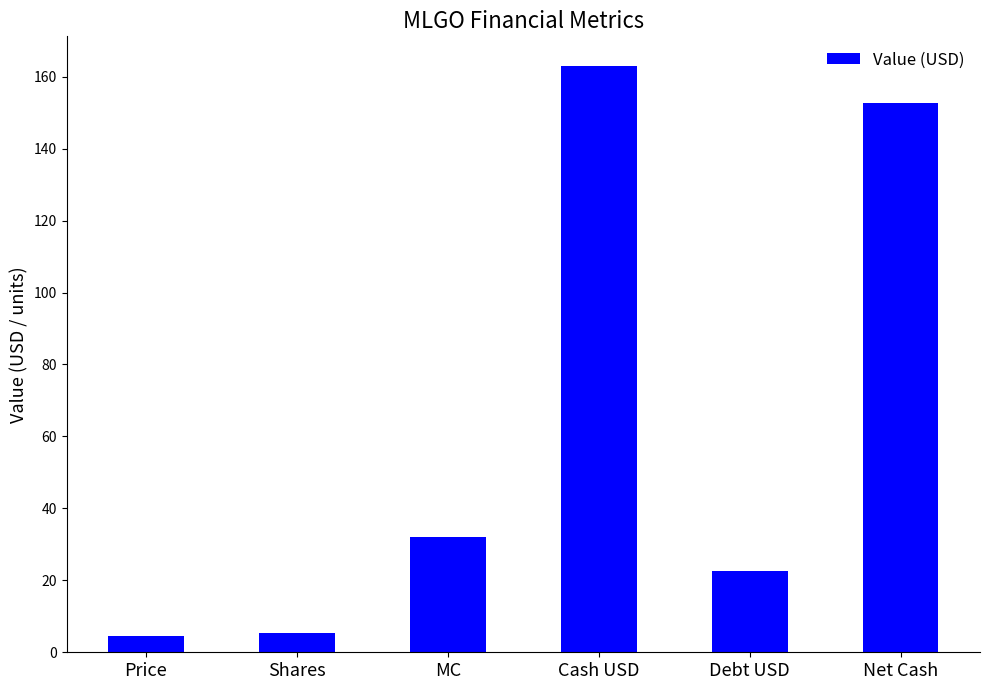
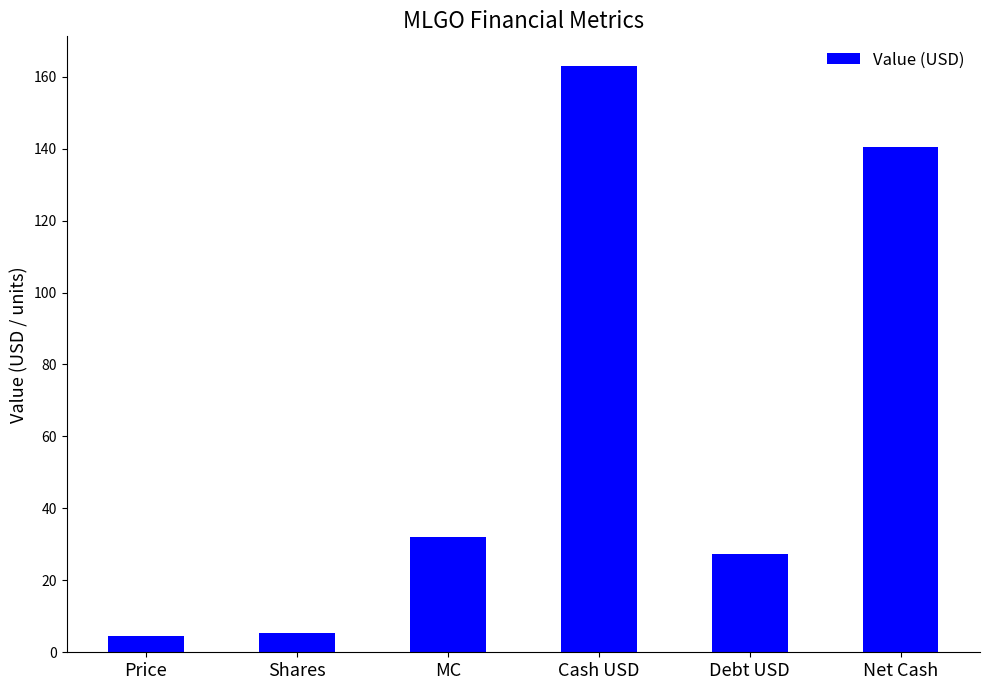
  {
    "Price": 4,
    "Shares": 5,
    "MC": 32,
    "Cash USD": 163,
-   "Debt USD": 23,
-   "Net Cash": 153
+   "Debt USD": 27,
+   "Net Cash": 140
  }
